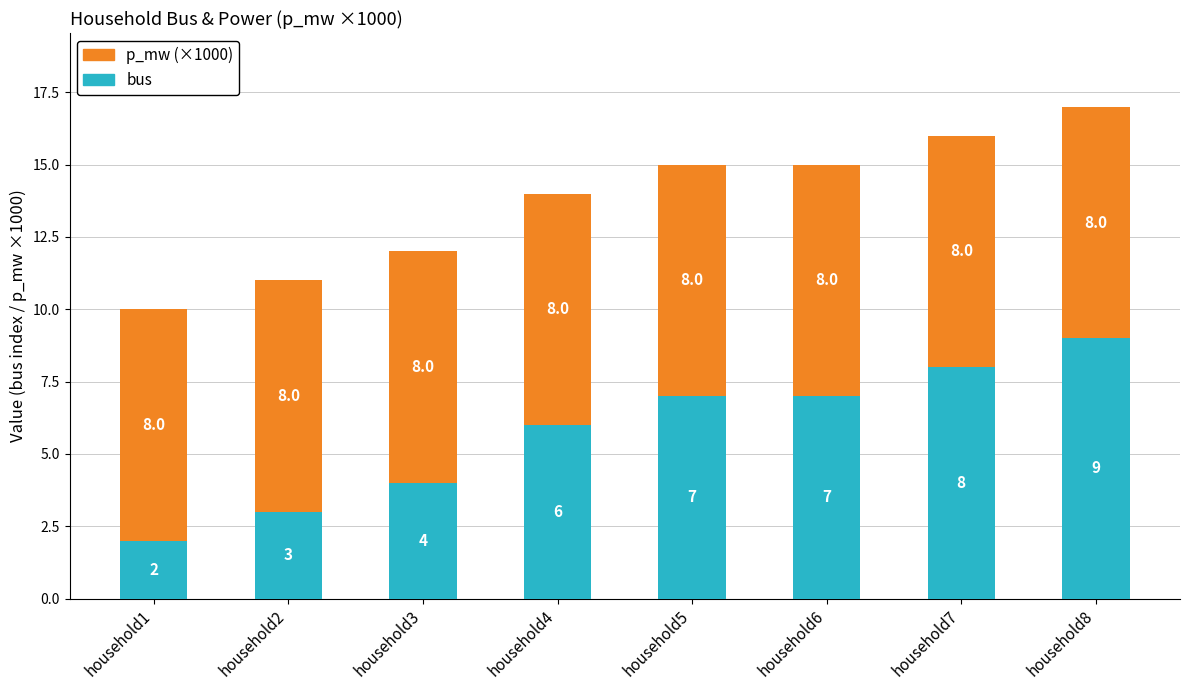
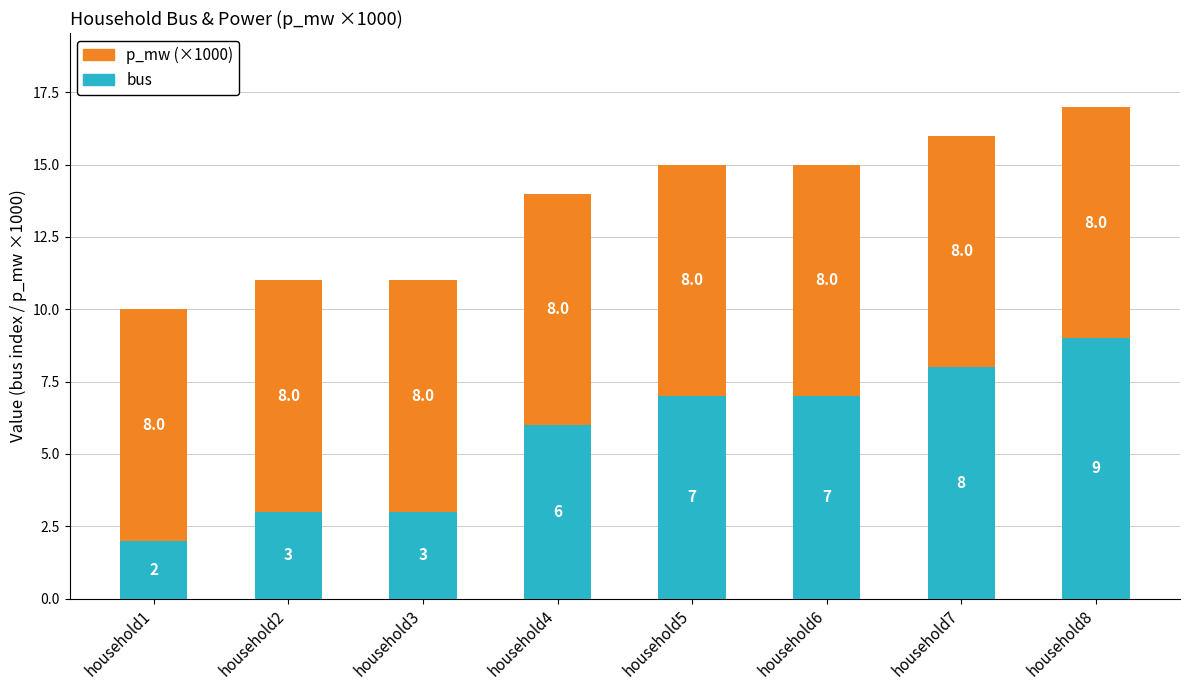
  {
    "bus": {
      "household1": 2,
      "household2": 3,
-     "household3": 4,
+     "household3": 3,
      "household4": 6,
      "household5": 7,
      "household6": 7,
      "household7": 8,
      "household8": 9
    },
    "p_mw (×1000)": {
      "household1": 8.0,
      "household2": 8.0,
      "household3": 8.0,
      "household4": 8.0,
      "household5": 8.0,
      "household6": 8.0,
      "household7": 8.0,
      "household8": 8.0
    }
  }
